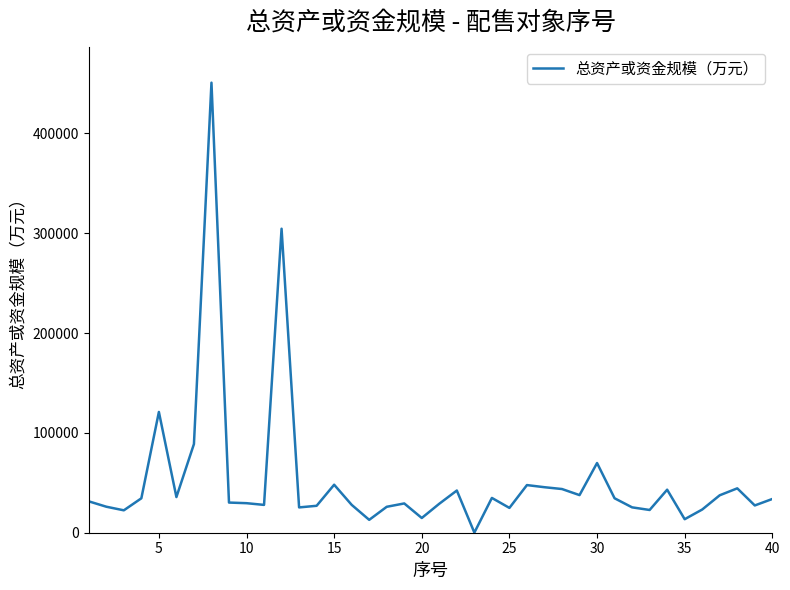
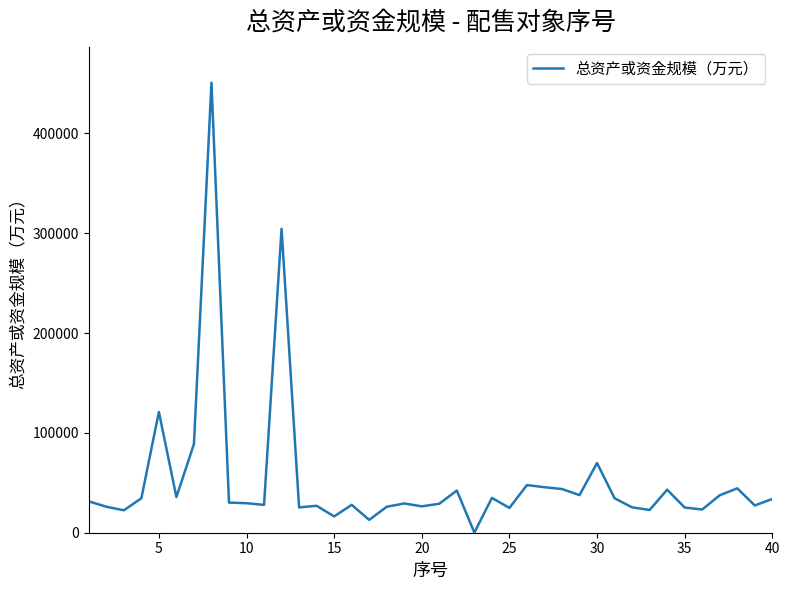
  {
    "5": 120000,
    "10": 30000,
-   "15": 50000,
-   "20": 10000,
+   "15": 20000,
+   "20": 30000,
    "25": 20000,
    "30": 70000,
-   "35": 10000,
+   "35": 30000,
    "40": 30000
  }
